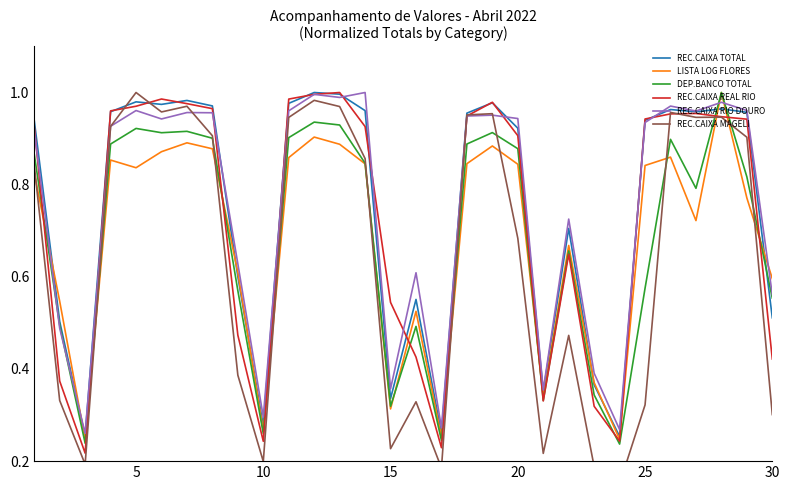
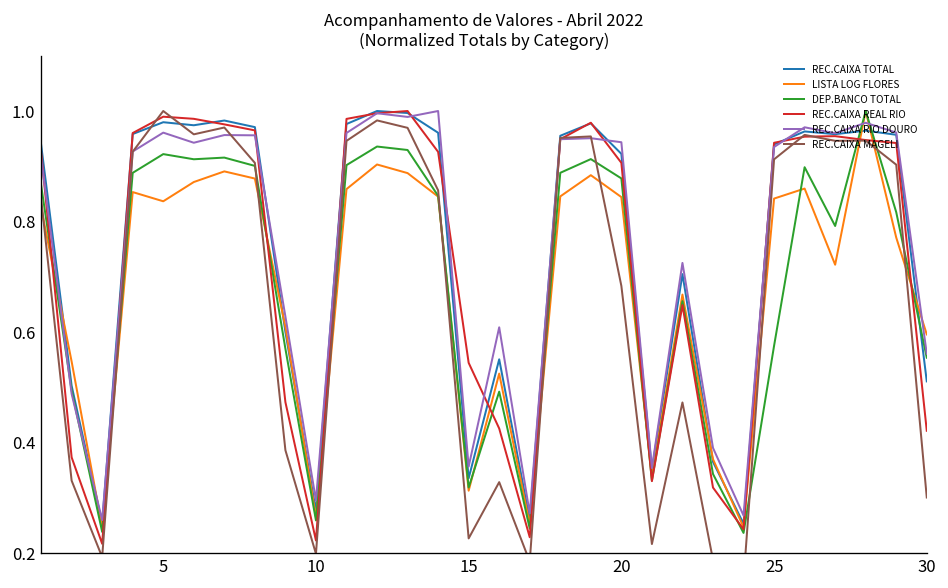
  {
    "REC.CAIXA TOTAL": {
      "5": 0.98,
      "10": 0.28,
      "15": 0.34,
      "20": 0.92,
      "30": 0.51
    },
    "LISTA LOG FLORES": {
      "5": 0.84,
      "10": 0.27,
      "15": 0.31,
      "20": 0.84,
      "25": 0.84,
      "30": 0.60
    },
    "DEP.BANCO TOTAL": {
      "5": 0.92,
      "10": 0.26,
      "15": 0.32,
      "20": 0.88,
      "25": 0.58,
      "30": 0.55
    },
    "REC.CAIXA REAL RIO": {
-     "5": 0.97,
-     "10": 0.24,
+     "5": 0.99,
+     "10": 0.22,
      "15": 0.54,
      "20": 0.91,
      "30": 0.42
    },
    "REC.CAIXA RIO DOURO": {
      "5": 0.96,
      "10": 0.30,
      "15": 0.36,
      "20": 0.94,
      "30": 0.56
    },
    "REC.CAIXA MAGELI": {
      "5": 1.00,
      "10": 0.20,
      "15": 0.23,
      "20": 0.68,
-     "25": 0.32,
+     "25": 0.91,
      "30": 0.30
    }
  }
